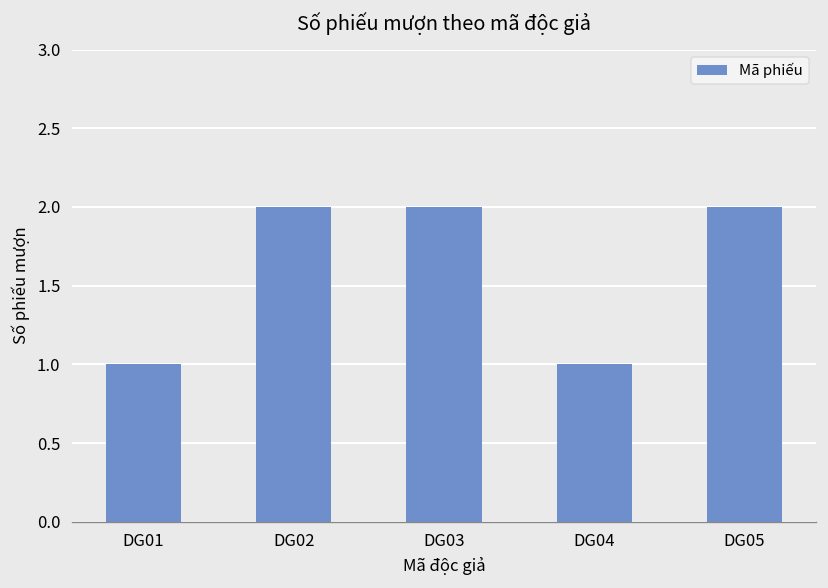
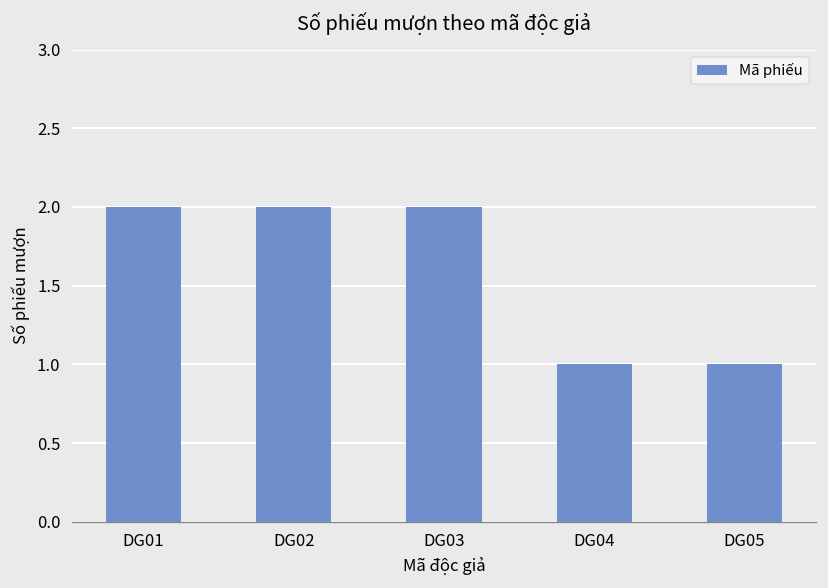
  {
-   "DG01": 1,
+   "DG01": 2,
    "DG02": 2,
    "DG03": 2,
    "DG04": 1,
-   "DG05": 2
+   "DG05": 1
  }
